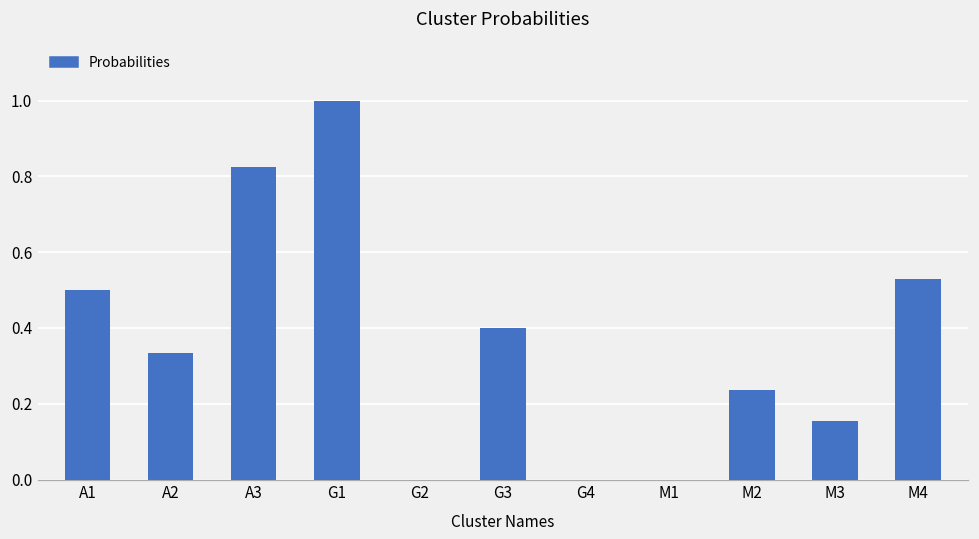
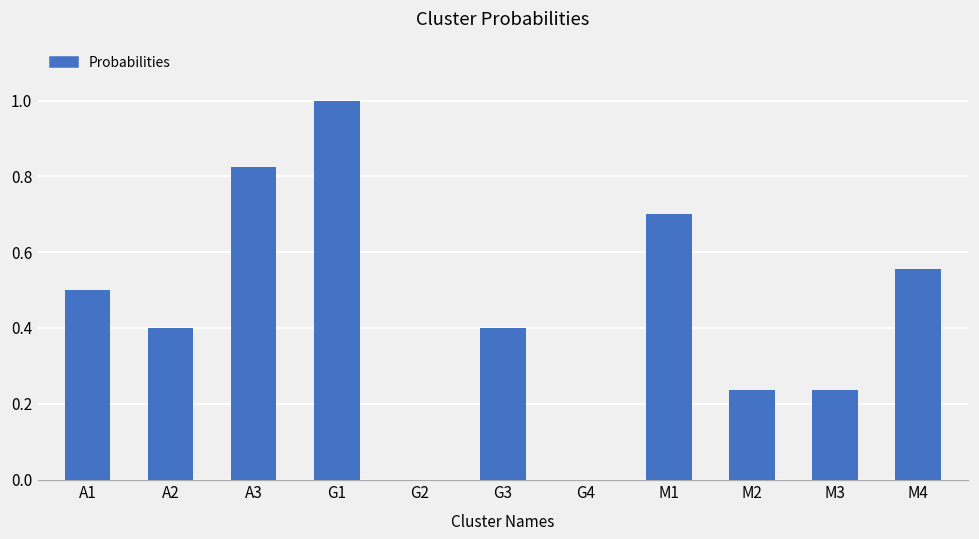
  {
    "A1": 0.50,
-   "A2": 0.33,
+   "A2": 0.40,
    "A3": 0.82,
    "G1": 1.00,
    "G2": 0.00,
    "G3": 0.40,
    "G4": 0.00,
-   "M1": 0.0,
+   "M1": 0.7,
    "M2": 0.24,
-   "M3": 0.15,
-   "M4": 0.53
+   "M3": 0.24,
+   "M4": 0.55
  }
